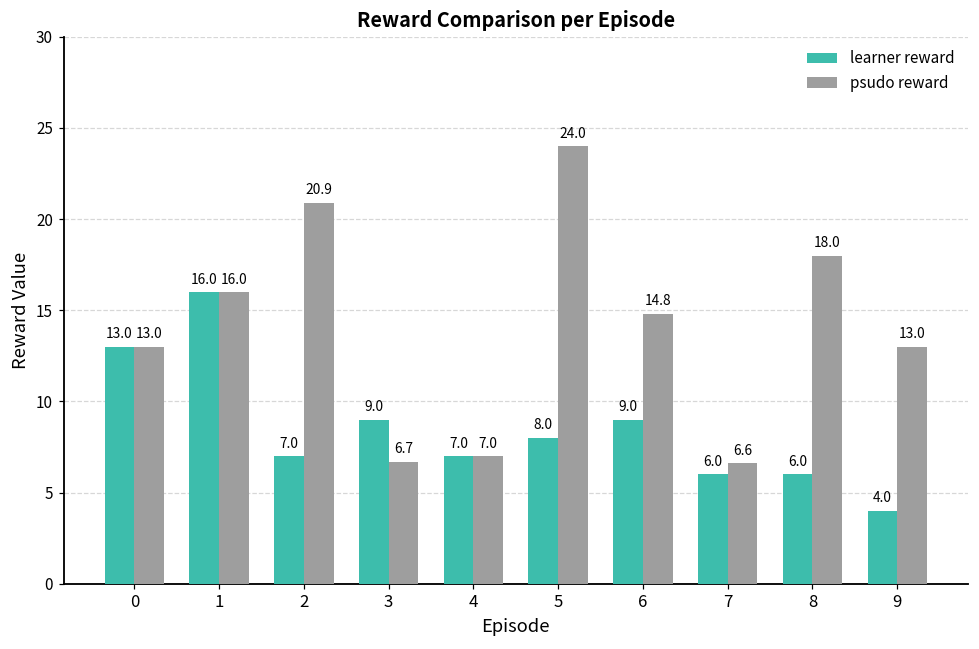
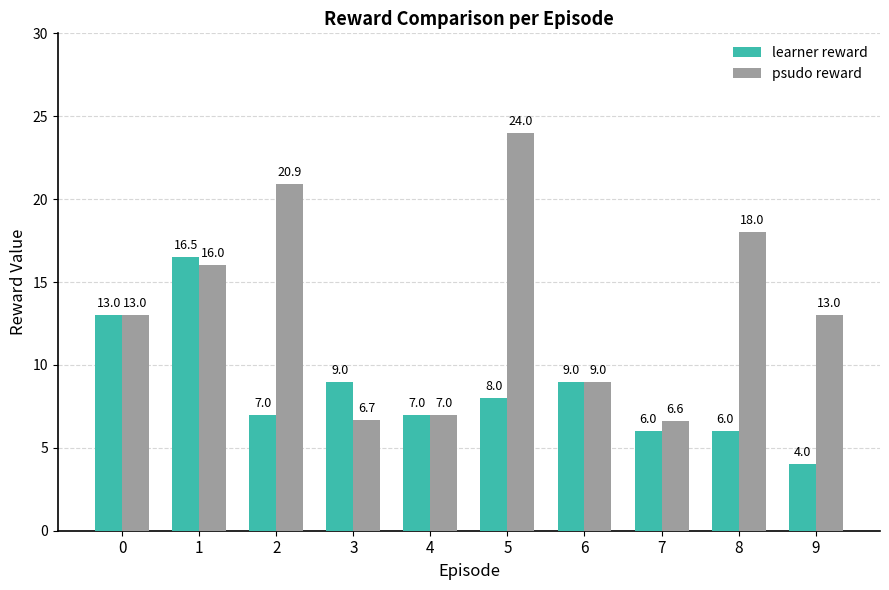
  {
    "learner reward": {
      "0": 13.0,
-     "1": 16.0,
+     "1": 16.5,
      "2": 7.0,
      "3": 9.0,
      "4": 7.0,
      "5": 8.0,
      "6": 9.0,
      "7": 6.0,
      "8": 6.0,
      "9": 4.0
    },
    "psudo reward": {
      "0": 13.0,
      "1": 16.0,
      "2": 20.9,
      "3": 6.7,
      "4": 7.0,
      "5": 24.0,
-     "6": 14.8,
+     "6": 9.0,
      "7": 6.6,
      "8": 18.0,
      "9": 13.0
    }
  }
